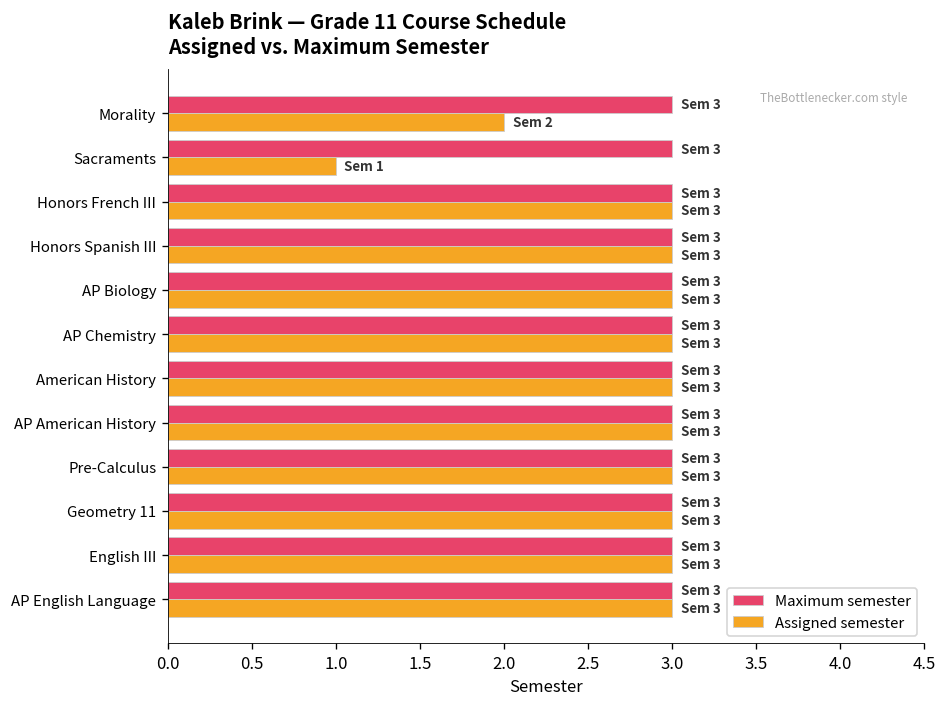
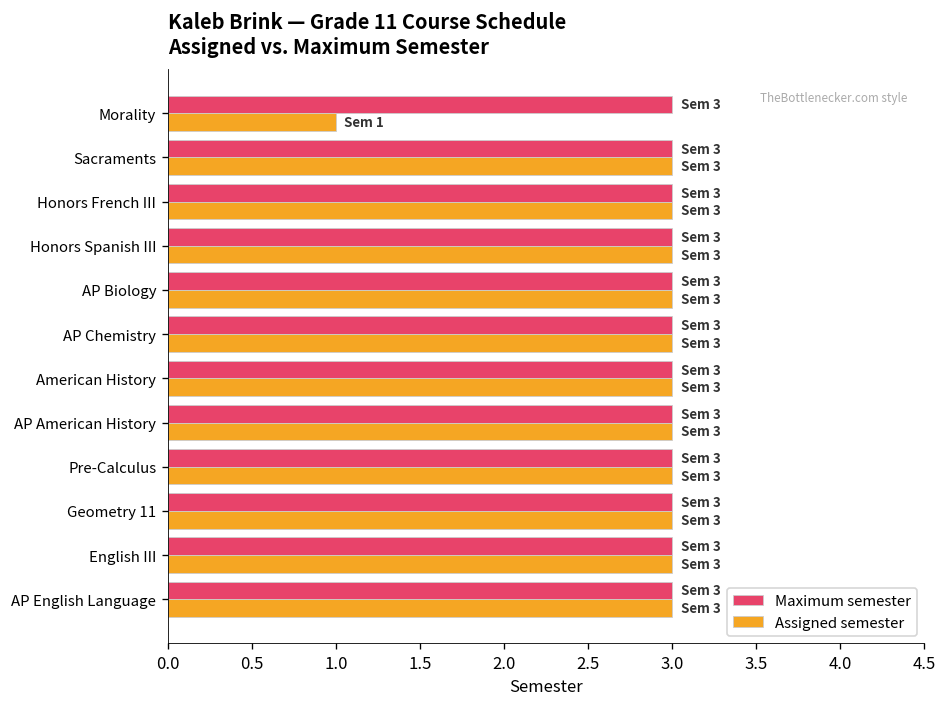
  {
    "Maximum semester": {
      "Morality": 3,
      "Sacraments": 3,
      "Honors French III": 3,
      "Honors Spanish III": 3,
      "AP Biology": 3,
      "AP Chemistry": 3,
      "American History": 3,
      "AP American History": 3,
      "Pre-Calculus": 3,
      "Geometry 11": 3,
      "English III": 3,
      "AP English Language": 3
    },
    "Assigned semester": {
-     "Morality": 2,
-     "Sacraments": 1,
+     "Morality": 1,
+     "Sacraments": 3,
      "Honors French III": 3,
      "Honors Spanish III": 3,
      "AP Biology": 3,
      "AP Chemistry": 3,
      "American History": 3,
      "AP American History": 3,
      "Pre-Calculus": 3,
      "Geometry 11": 3,
      "English III": 3,
      "AP English Language": 3
    }
  }
